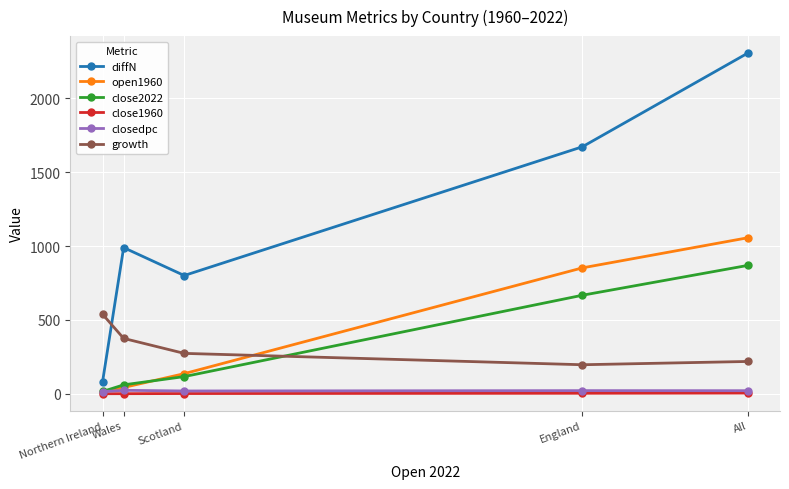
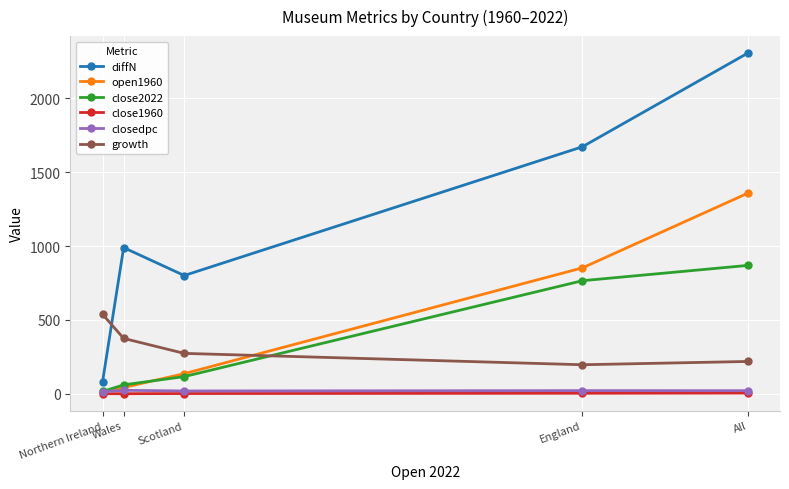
  {
    "diffN": {
      "Northern Ireland": 80,
      "Wales": 990,
      "Scotland": 800,
      "England": 1670,
      "All": 2310
    },
    "open1960": {
      "Wales": 40,
      "Scotland": 140,
      "England": 850,
-     "All": 1060
+     "All": 1360
    },
    "close2022": {
      "Wales": 60,
      "Scotland": 120,
-     "England": 670,
+     "England": 770,
      "All": 870
    },
    "close1960": {
      "Wales": 0,
      "England": 0
    },
    "closedpc": {
      "Wales": 20,
      "England": 20
    },
    "growth": {
      "Northern Ireland": 540,
      "Wales": 370,
      "Scotland": 270,
      "England": 200,
      "All": 220
    }
  }
